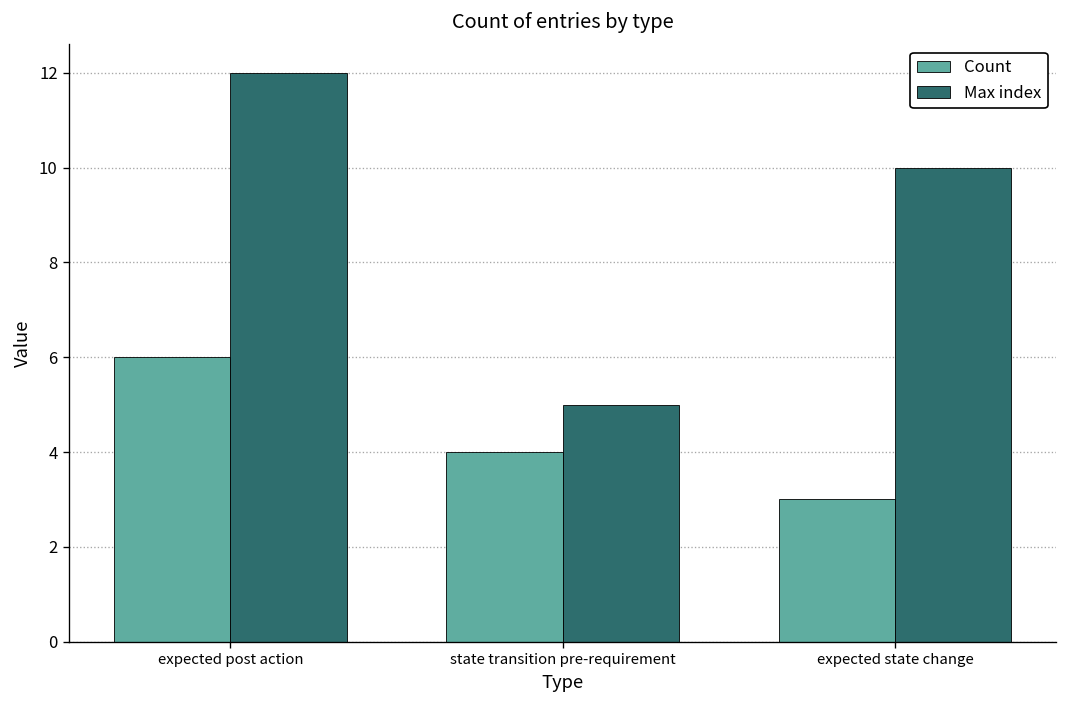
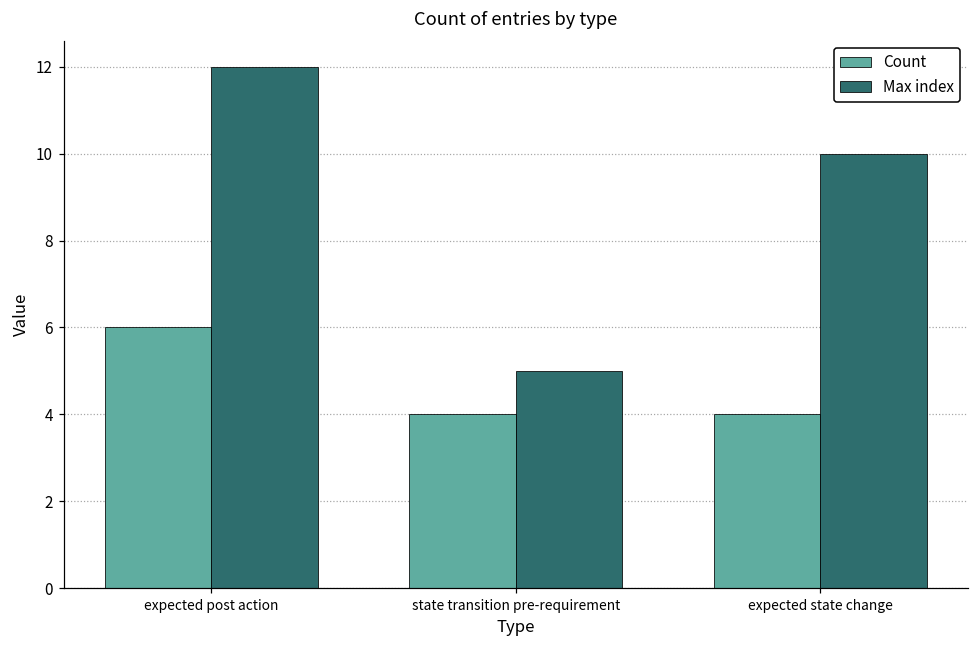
  {
    "Count": {
      "expected post action": 6,
      "state transition pre-requirement": 4,
-     "expected state change": 3
+     "expected state change": 4
    },
    "Max index": {
      "expected post action": 12,
      "state transition pre-requirement": 5,
      "expected state change": 10
    }
  }
